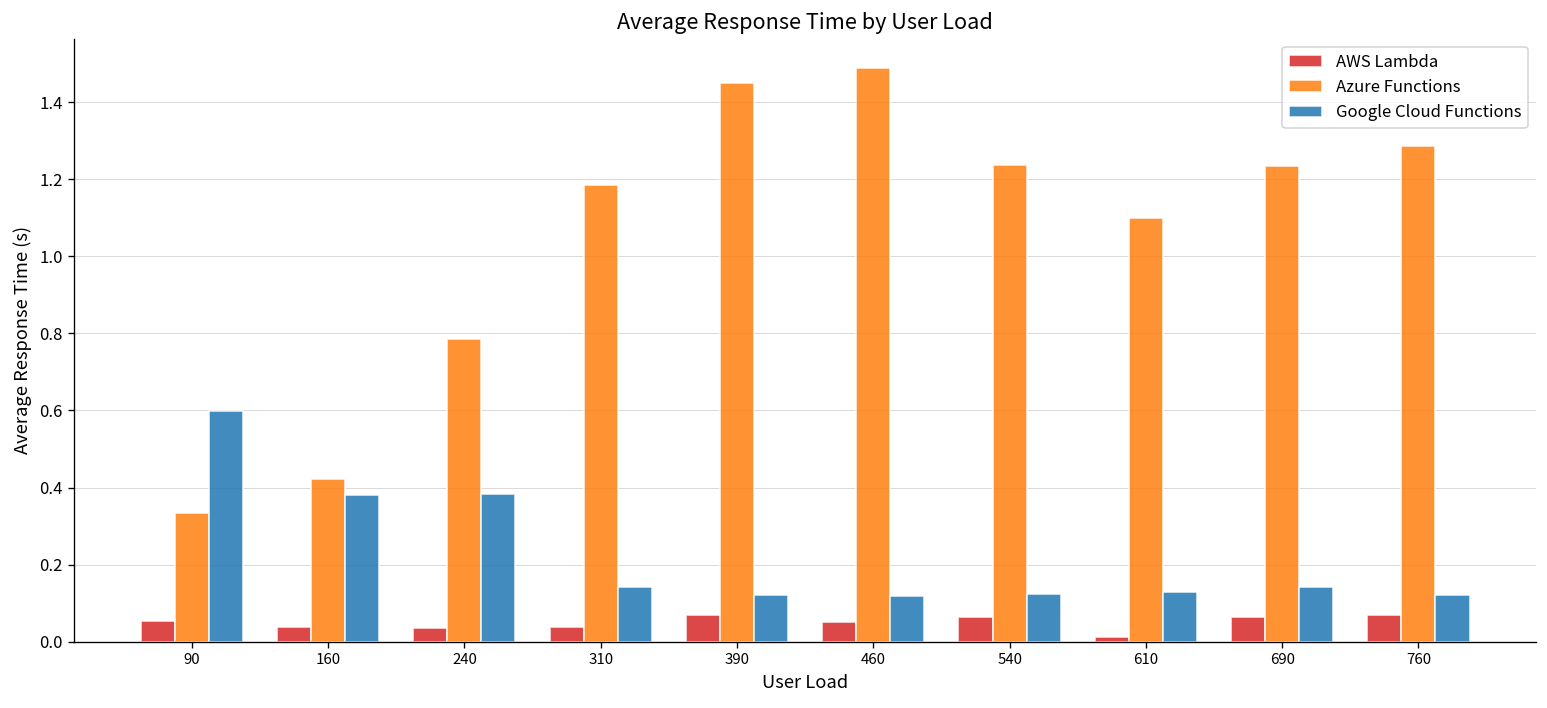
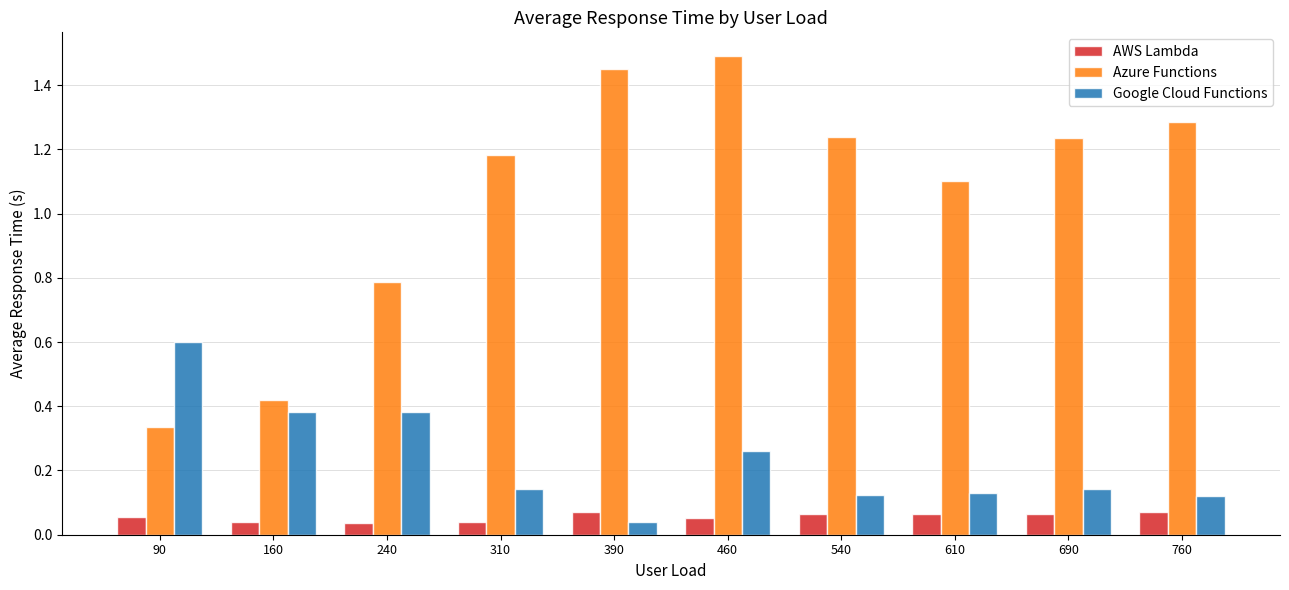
  {
    "AWS Lambda": {
      "90": 0.05,
      "160": 0.04,
      "240": 0.04,
      "310": 0.04,
      "390": 0.07,
      "460": 0.05,
      "540": 0.07,
-     "610": 0.01,
+     "610": 0.07,
      "690": 0.06,
      "760": 0.07
    },
    "Azure Functions": {
      "90": 0.33,
      "160": 0.42,
      "240": 0.79,
      "310": 1.18,
      "390": 1.45,
      "460": 1.49,
      "540": 1.24,
      "610": 1.10,
      "690": 1.23,
      "760": 1.29
    },
    "Google Cloud Functions": {
      "90": 0.60,
      "160": 0.38,
      "240": 0.38,
      "310": 0.14,
-     "390": 0.12,
-     "460": 0.12,
+     "390": 0.04,
+     "460": 0.26,
      "540": 0.12,
      "610": 0.13,
      "690": 0.14,
      "760": 0.12
    }
  }
